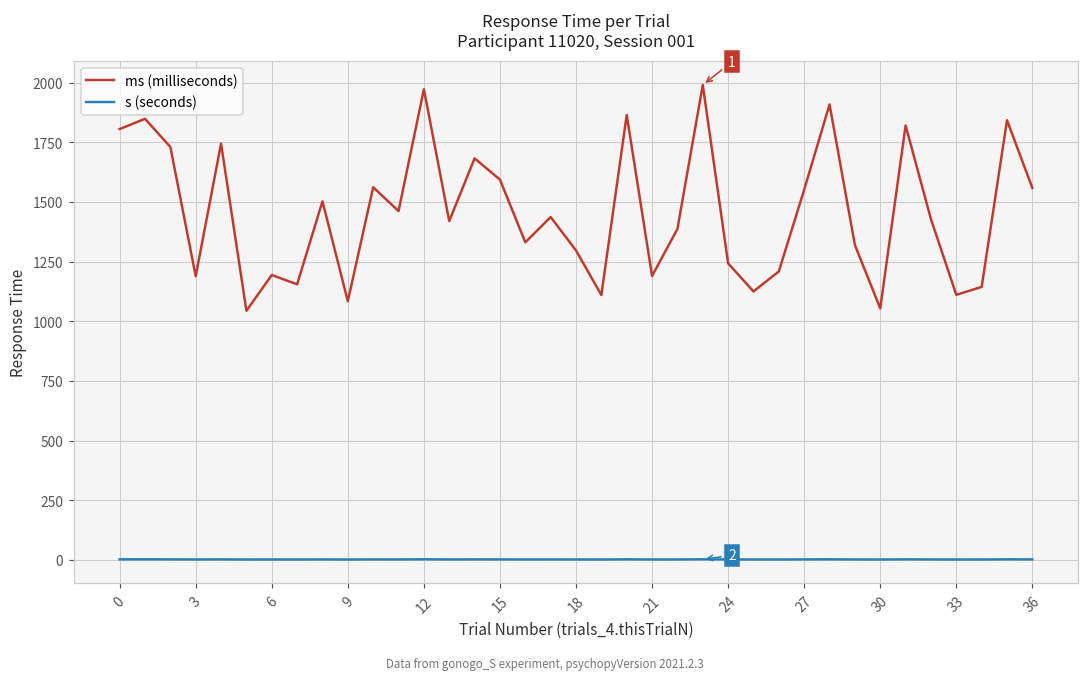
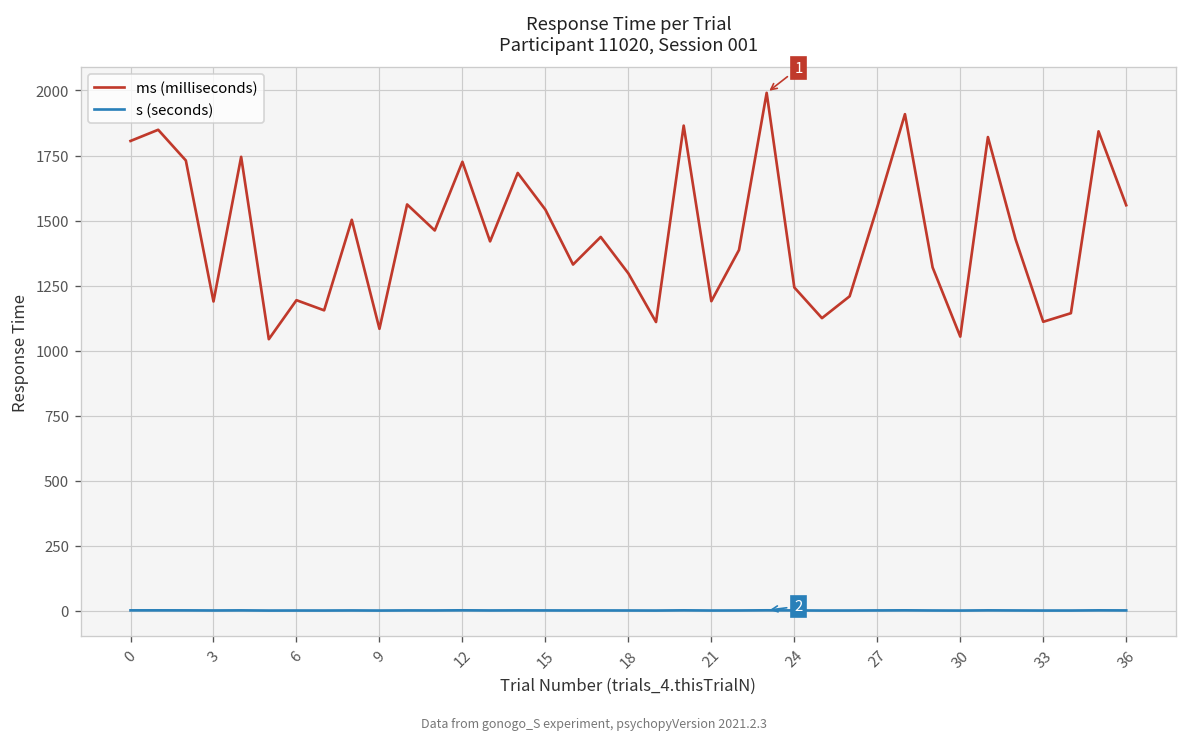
  {
    "ms (milliseconds)": {
      "0": 1810,
      "3": 1190,
      "6": 1190,
      "9": 1080,
-     "12": 1970,
-     "15": 1590,
+     "12": 1730,
+     "15": 1540,
      "18": 1300,
      "21": 1190,
      "24": 1240,
      "27": 1550,
      "30": 1050,
      "33": 1110,
      "36": 1560
    },
    "s (seconds)": {
      "0": 0,
      "3": 0,
      "6": 0,
      "9": 0,
      "12": 0,
      "15": 0,
      "18": 0,
      "21": 0,
      "27": 0,
      "30": 0,
      "33": 0,
      "36": 0
    }
  }
